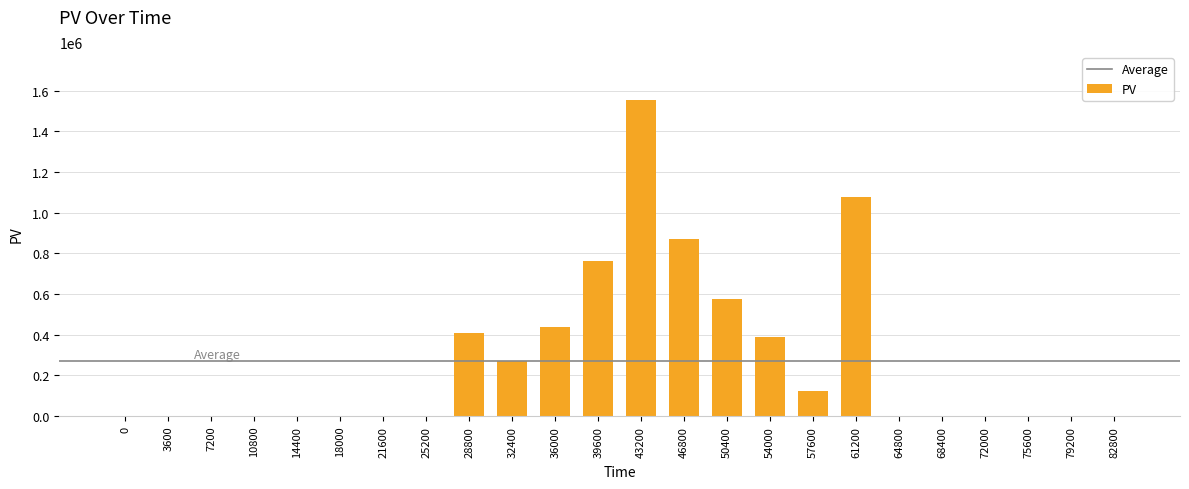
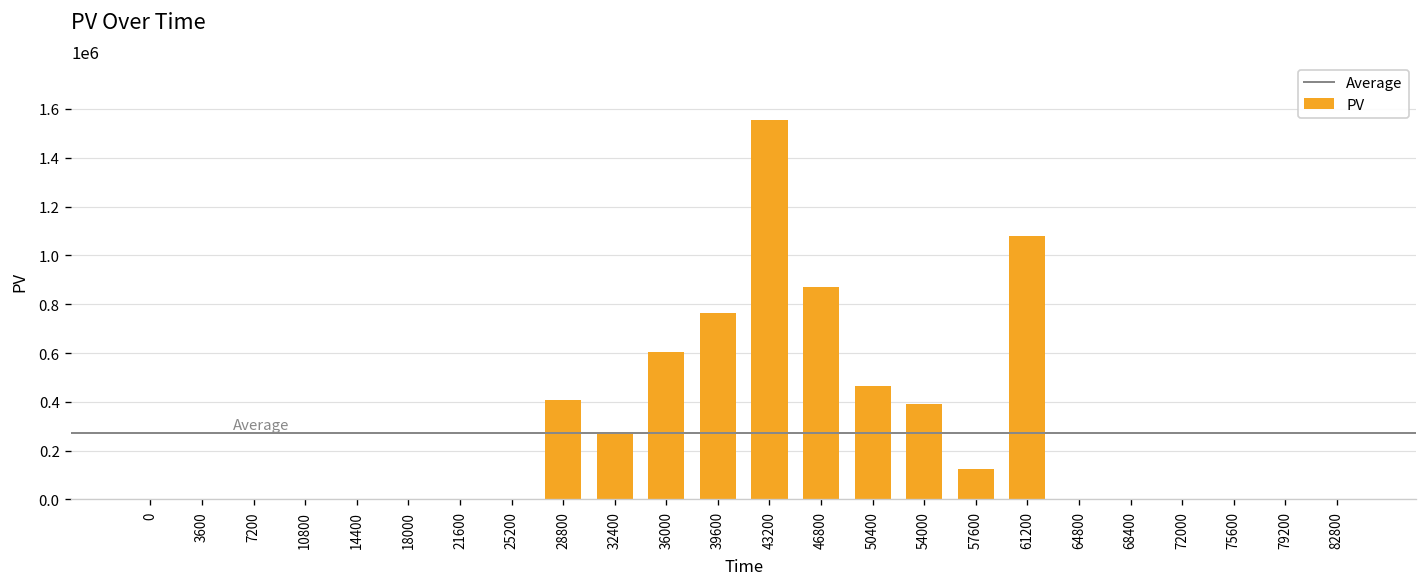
  {
    "0": 0,
    "3600": 0,
    "7200": 0,
    "10800": 0,
    "14400": 0,
    "18000": 0,
    "21600": 0,
    "25200": 0,
    "28800": 410000,
    "32400": 270000,
-   "36000": 440000,
+   "36000": 610000,
    "39600": 760000,
    "43200": 1560000,
    "46800": 870000,
-   "50400": 570000,
+   "50400": 470000,
    "54000": 390000,
    "57600": 130000,
    "61200": 1080000,
    "64800": 0,
    "68400": 0,
    "72000": 0,
    "75600": 0,
    "79200": 0,
    "82800": 0
  }
